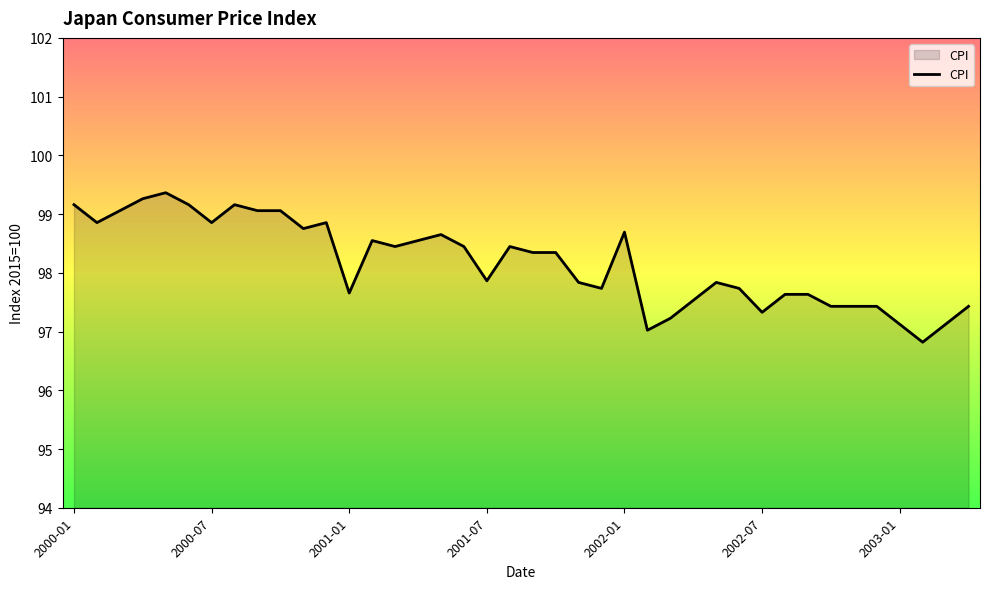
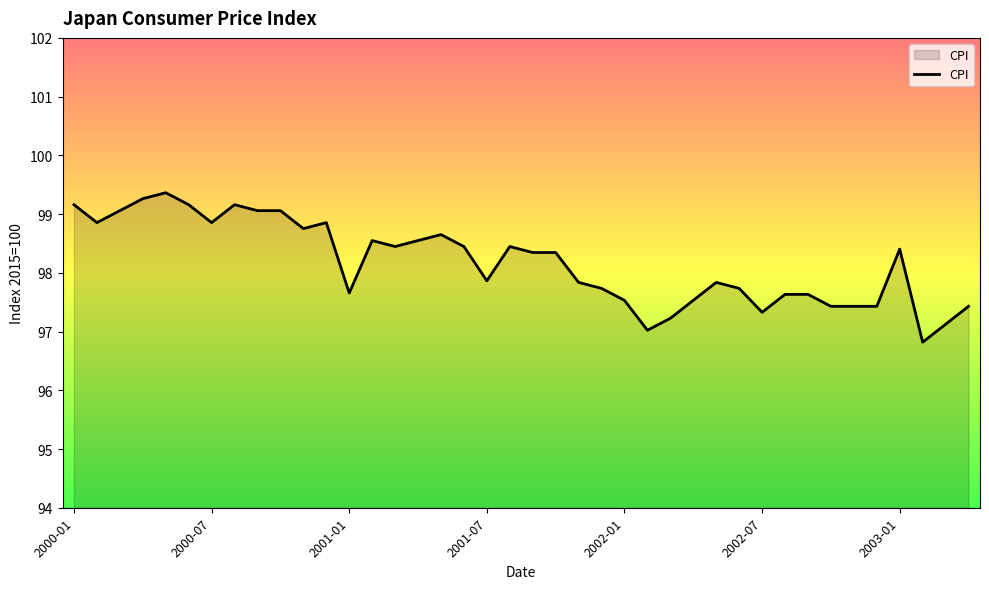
  {
    "2000-01": 99.2,
    "2000-07": 98.9,
    "2001-01": 97.7,
    "2001-07": 97.9,
-   "2002-01": 98.7,
+   "2002-01": 97.5,
    "2002-07": 97.3,
-   "2003-01": 97.1
+   "2003-01": 98.4
  }
